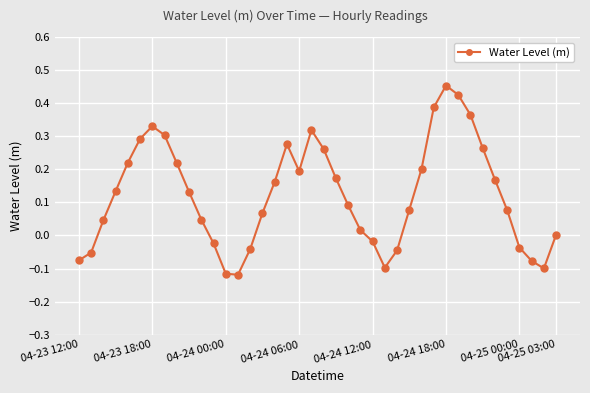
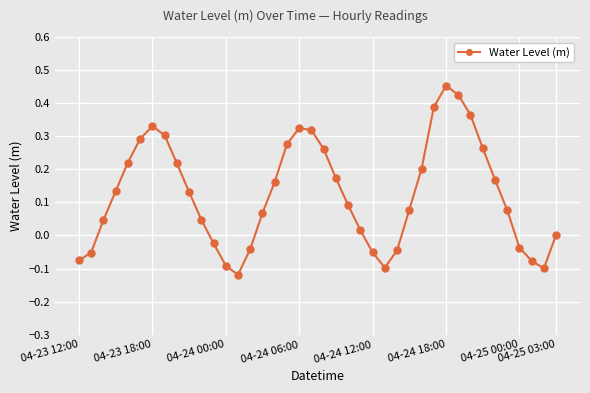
  {
    "04-23 12:00": -0.08,
    "04-23 18:00": 0.33,
-   "04-24 00:00": -0.12,
-   "04-24 06:00": 0.19,
-   "04-24 12:00": -0.02,
+   "04-24 00:00": -0.09,
+   "04-24 06:00": 0.32,
+   "04-24 12:00": -0.05,
    "04-24 18:00": 0.45,
    "04-25 00:00": -0.04,
    "04-25 03:00": 0.00
  }
